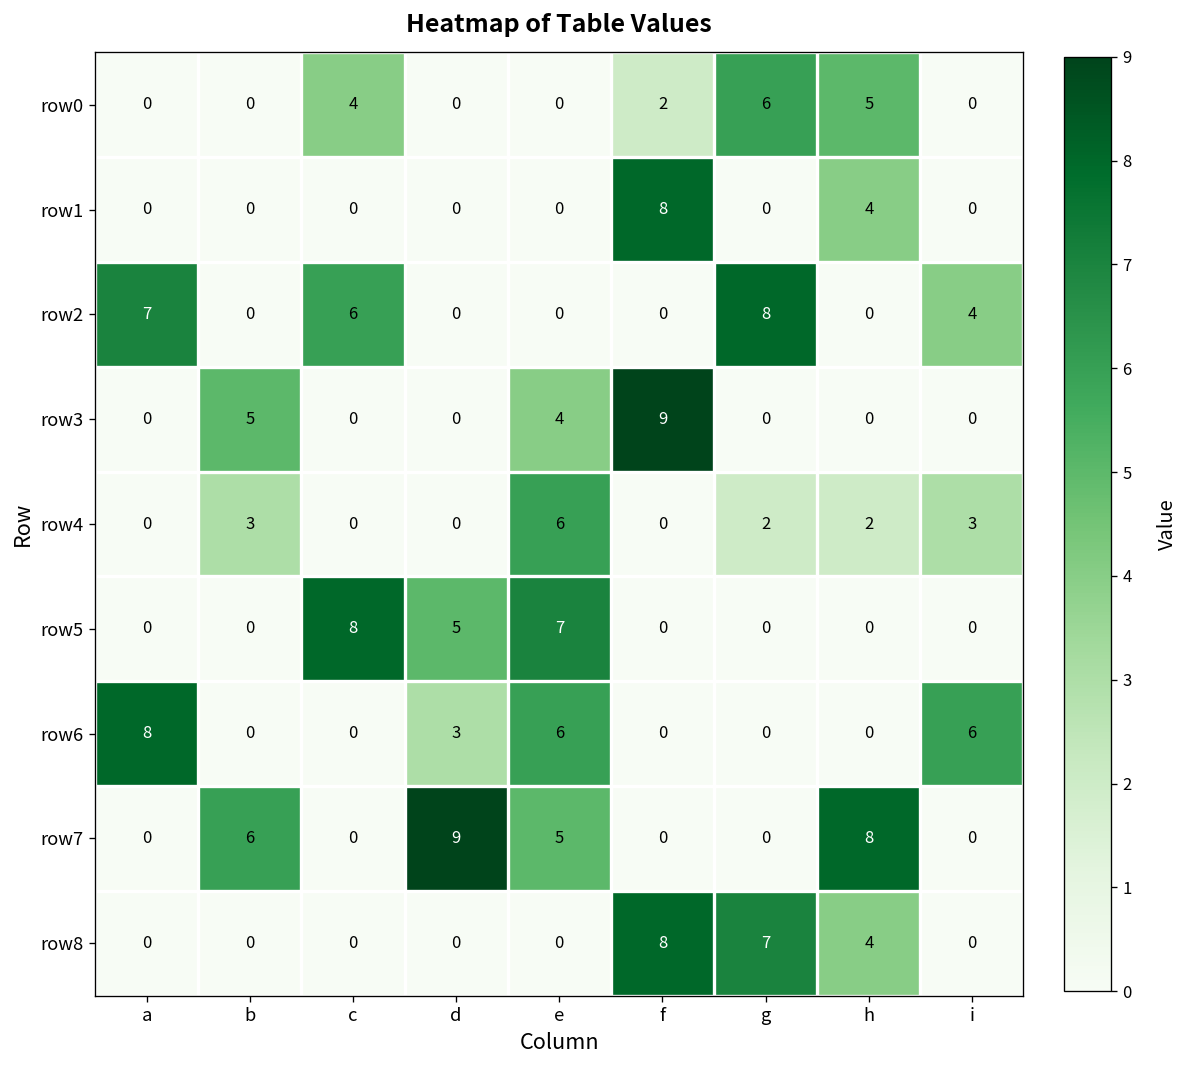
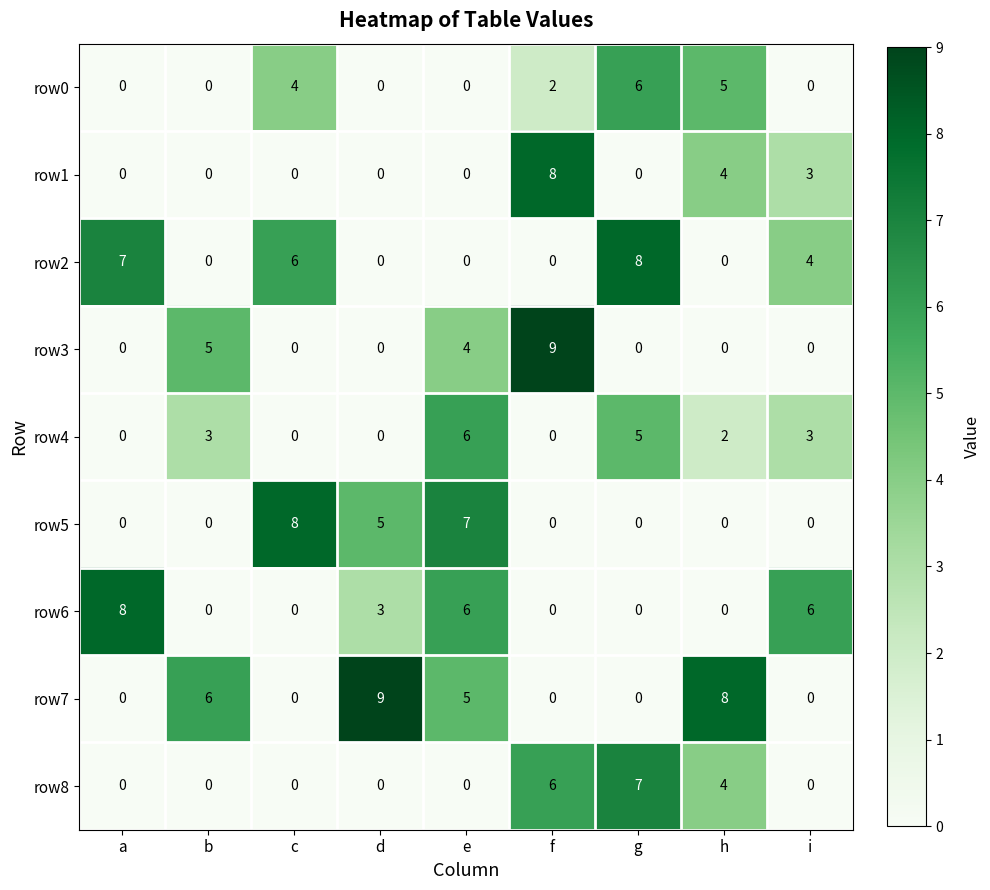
  {
    "row0": {
      "a": 0,
      "b": 0,
      "c": 4,
      "d": 0,
      "e": 0,
      "f": 2,
      "g": 6,
      "h": 5,
      "i": 0
    },
    "row1": {
      "a": 0,
      "b": 0,
      "c": 0,
      "d": 0,
      "e": 0,
      "f": 8,
      "g": 0,
      "h": 4,
-     "i": 0
+     "i": 3
    },
    "row2": {
      "a": 7,
      "b": 0,
      "c": 6,
      "d": 0,
      "e": 0,
      "f": 0,
      "g": 8,
      "h": 0,
      "i": 4
    },
    "row3": {
      "a": 0,
      "b": 5,
      "c": 0,
      "d": 0,
      "e": 4,
      "f": 9,
      "g": 0,
      "h": 0,
      "i": 0
    },
    "row4": {
      "a": 0,
      "b": 3,
      "c": 0,
      "d": 0,
      "e": 6,
      "f": 0,
-     "g": 2,
+     "g": 5,
      "h": 2,
      "i": 3
    },
    "row5": {
      "a": 0,
      "b": 0,
      "c": 8,
      "d": 5,
      "e": 7,
      "f": 0,
      "g": 0,
      "h": 0,
      "i": 0
    },
    "row6": {
      "a": 8,
      "b": 0,
      "c": 0,
      "d": 3,
      "e": 6,
      "f": 0,
      "g": 0,
      "h": 0,
      "i": 6
    },
    "row7": {
      "a": 0,
      "b": 6,
      "c": 0,
      "d": 9,
      "e": 5,
      "f": 0,
      "g": 0,
      "h": 8,
      "i": 0
    },
    "row8": {
      "a": 0,
      "b": 0,
      "c": 0,
      "d": 0,
      "e": 0,
-     "f": 8,
+     "f": 6,
      "g": 7,
      "h": 4,
      "i": 0
    }
  }
